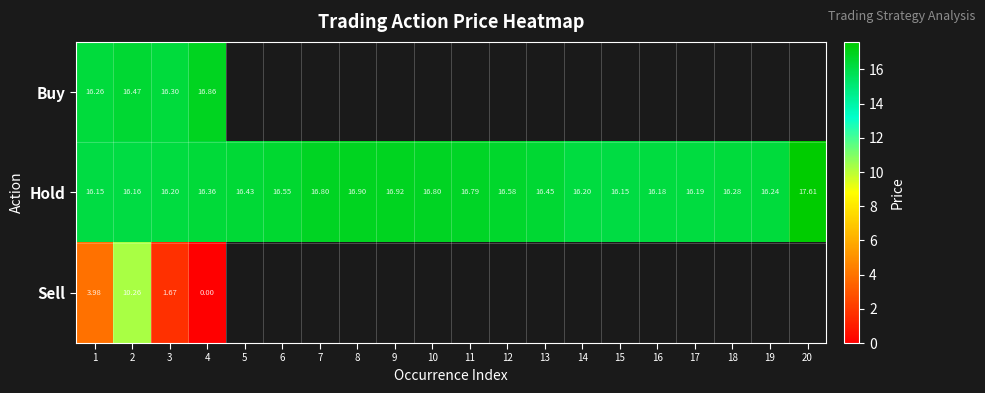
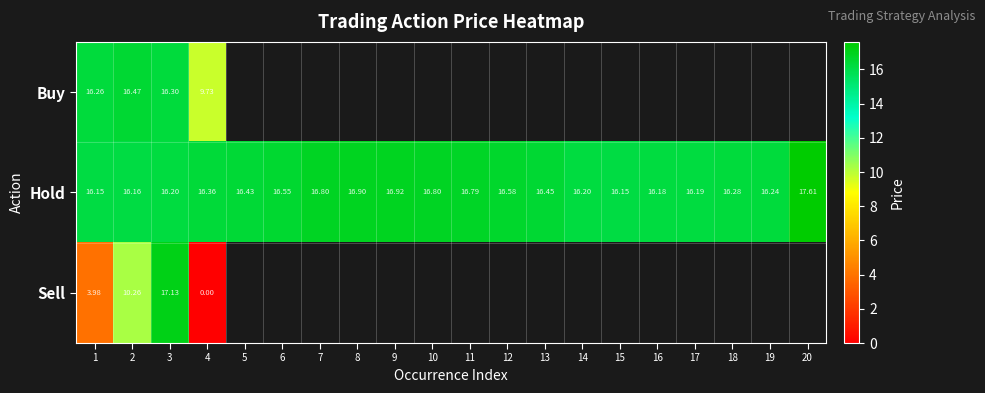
  {
    "Buy": {
      "1": 16.26,
      "2": 16.47,
      "3": 16.30,
-     "4": 16.86
+     "4": 9.73
    },
    "Hold": {
      "1": 16.15,
      "2": 16.16,
      "3": 16.20,
      "4": 16.36,
      "5": 16.43,
      "6": 16.55,
      "7": 16.80,
      "8": 16.90,
      "9": 16.92,
      "10": 16.80,
      "11": 16.79,
      "12": 16.58,
      "13": 16.45,
      "14": 16.20,
      "15": 16.15,
      "16": 16.18,
      "17": 16.19,
      "18": 16.28,
      "19": 16.24,
      "20": 17.61
    },
    "Sell": {
      "1": 3.98,
      "2": 10.26,
-     "3": 1.67,
+     "3": 17.13,
      "4": 0.00
    }
  }
